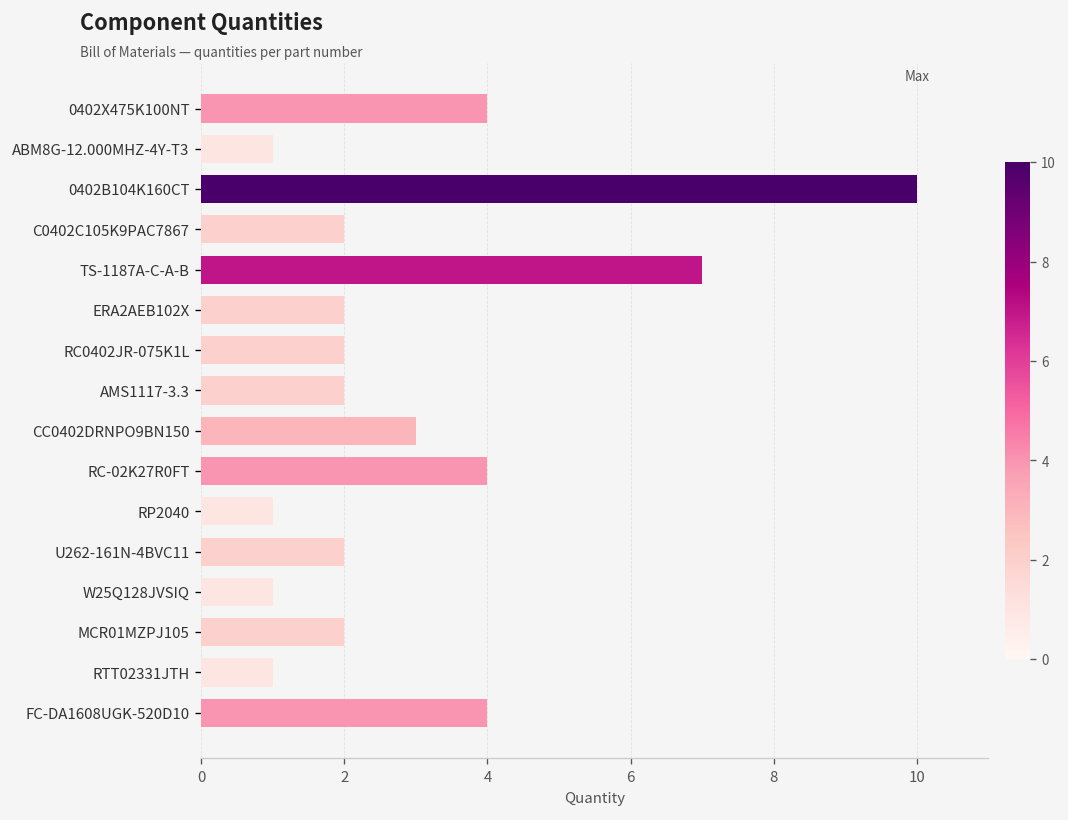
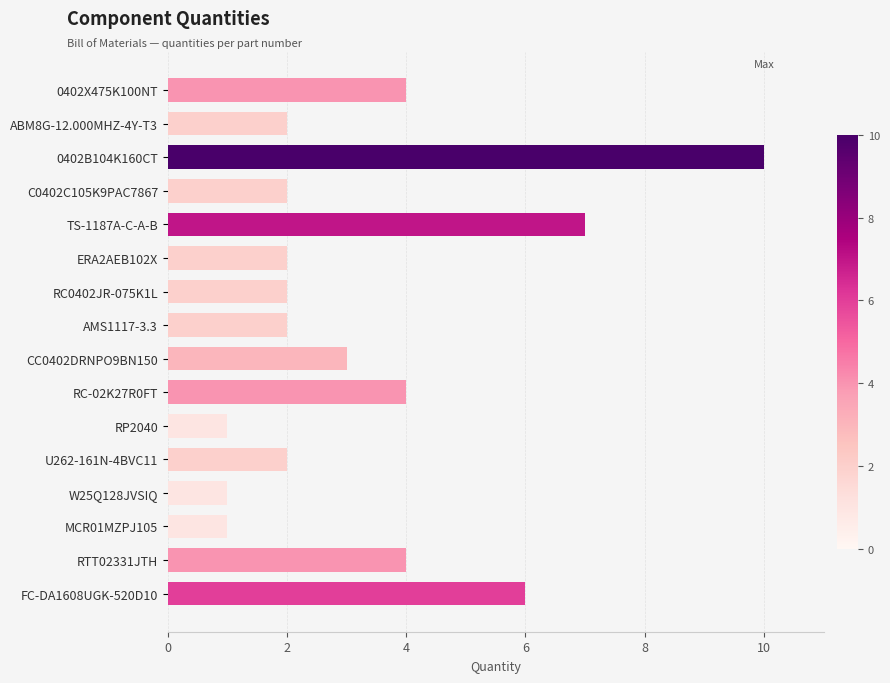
  {
    "0402X475K100NT": 4,
-   "ABM8G-12.000MHZ-4Y-T3": 1,
+   "ABM8G-12.000MHZ-4Y-T3": 2,
    "0402B104K160CT": 10,
    "C0402C105K9PAC7867": 2,
    "TS-1187A-C-A-B": 7,
    "ERA2AEB102X": 2,
    "RC0402JR-075K1L": 2,
    "AMS1117-3.3": 2,
    "CC0402DRNPO9BN150": 3,
    "RC-02K27R0FT": 4,
    "RP2040": 1,
    "U262-161N-4BVC11": 2,
    "W25Q128JVSIQ": 1,
-   "MCR01MZPJ105": 2,
-   "RTT02331JTH": 1,
-   "FC-DA1608UGK-520D10": 4
+   "MCR01MZPJ105": 1,
+   "RTT02331JTH": 4,
+   "FC-DA1608UGK-520D10": 6
  }
